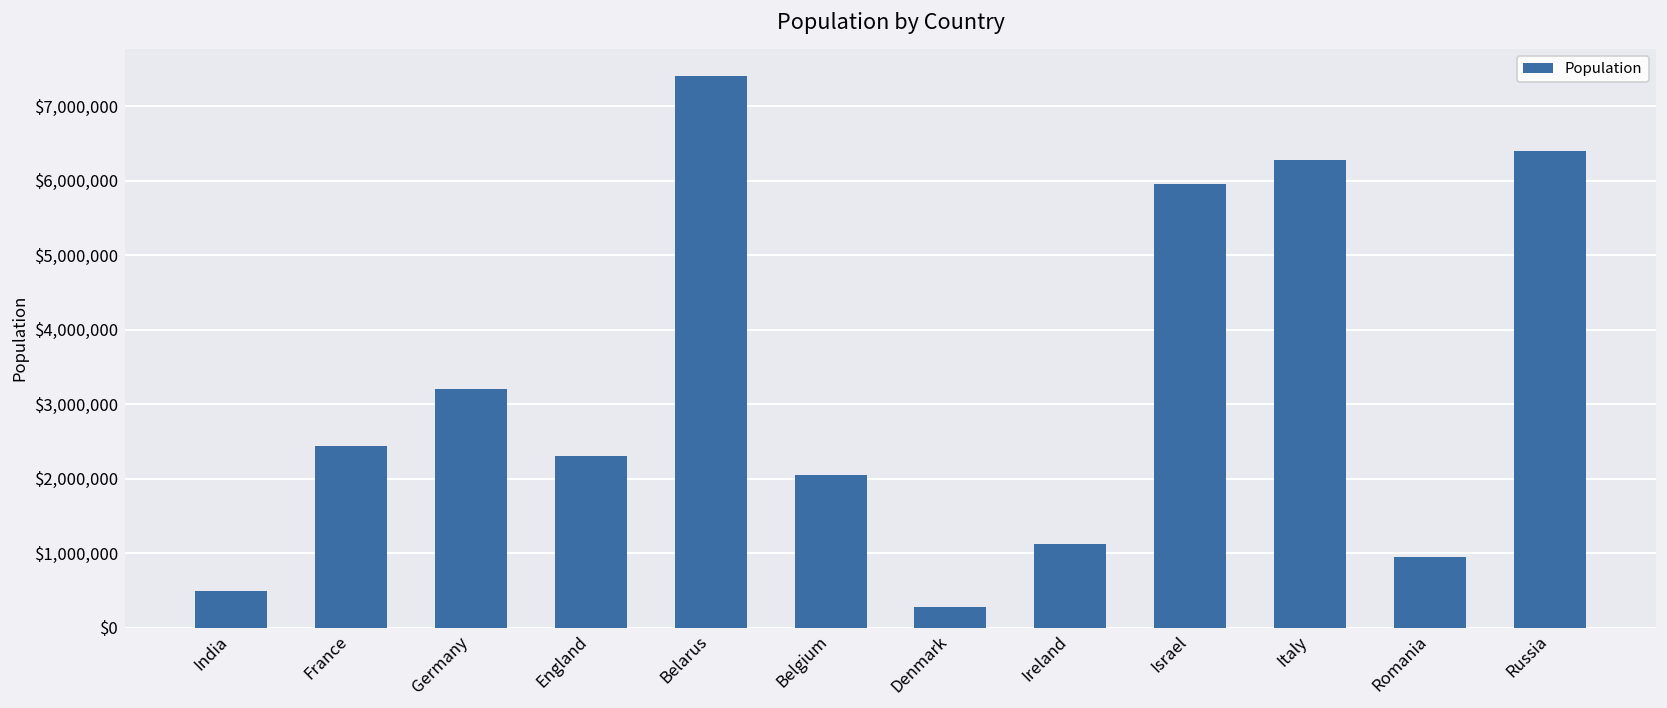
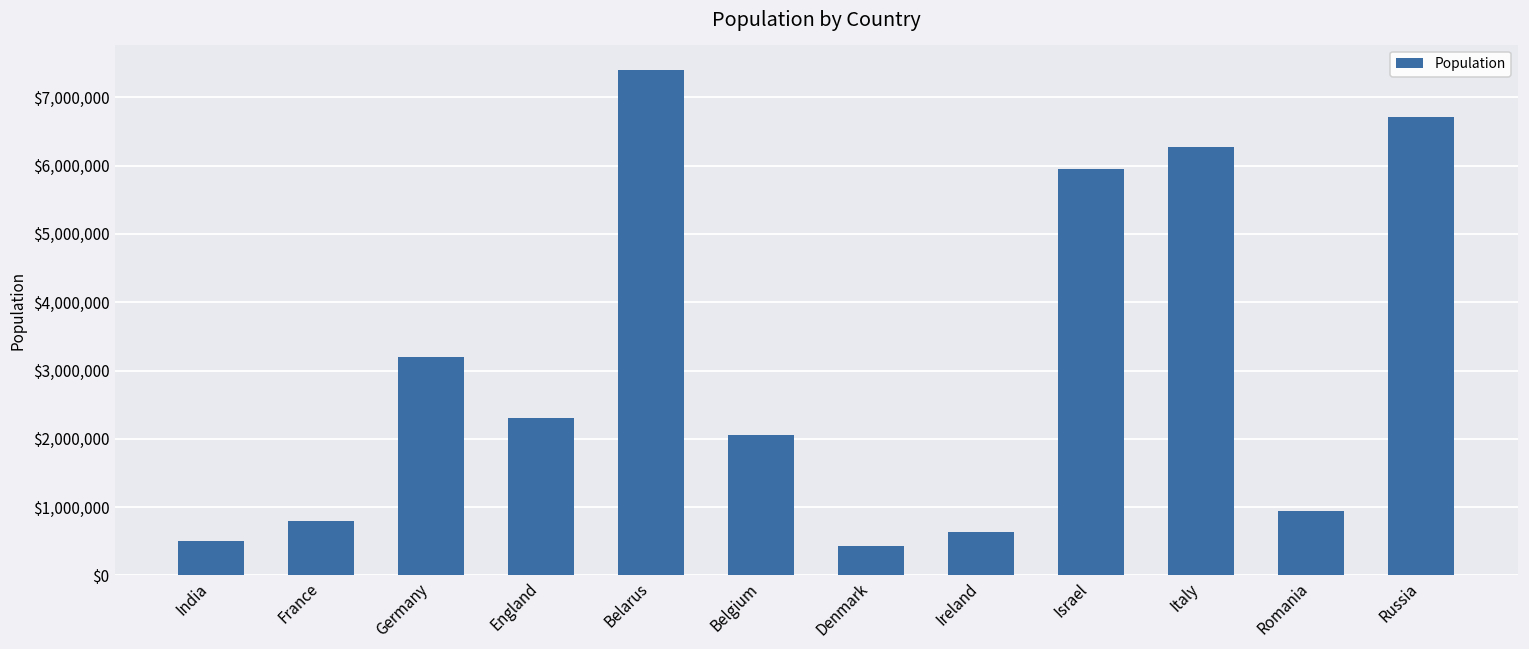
  {
    "India": "$500,000",
-   "France": "$2,400,000",
+   "France": "$800,000",
    "Germany": "$3,200,000",
    "England": "$2,300,000",
    "Belarus": "$7,400,000",
    "Belgium": "$2,100,000",
-   "Denmark": "$300,000",
-   "Ireland": "$1,100,000",
+   "Denmark": "$400,000",
+   "Ireland": "$600,000",
    "Israel": "$6,000,000",
    "Italy": "$6,300,000",
    "Romania": "$900,000",
-   "Russia": "$6,400,000"
+   "Russia": "$6,700,000"
  }
